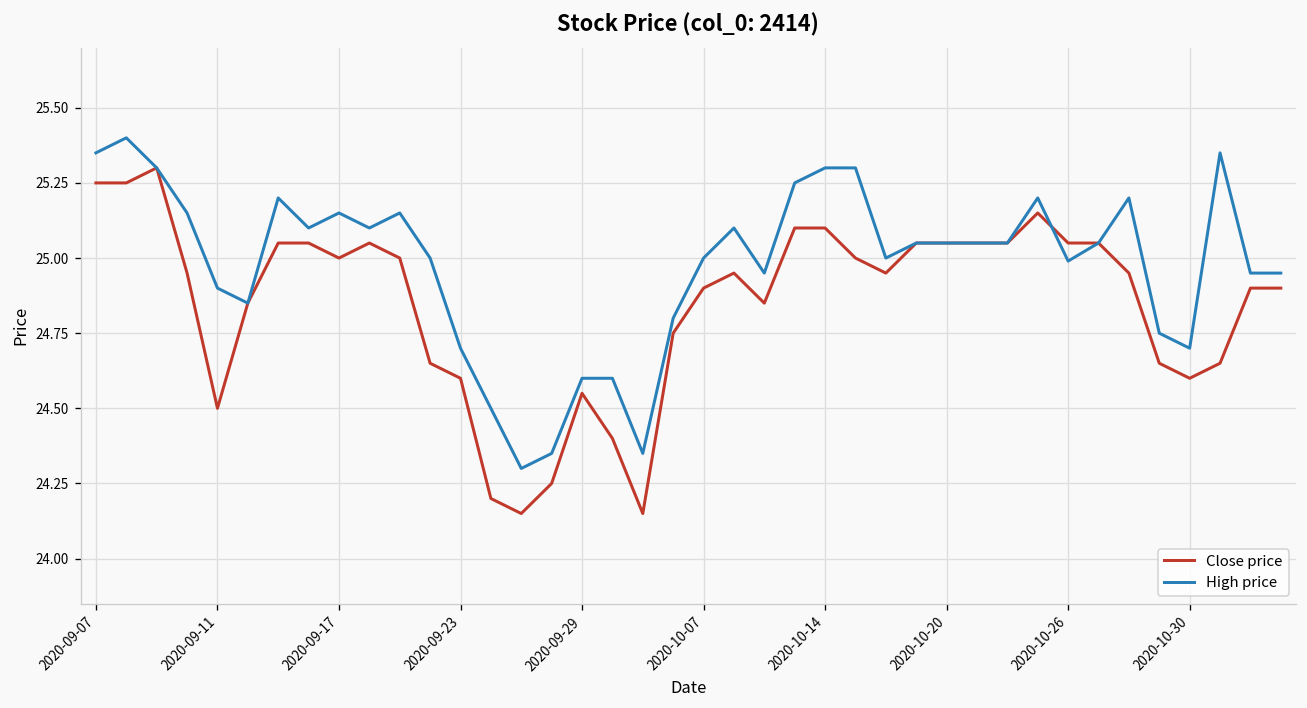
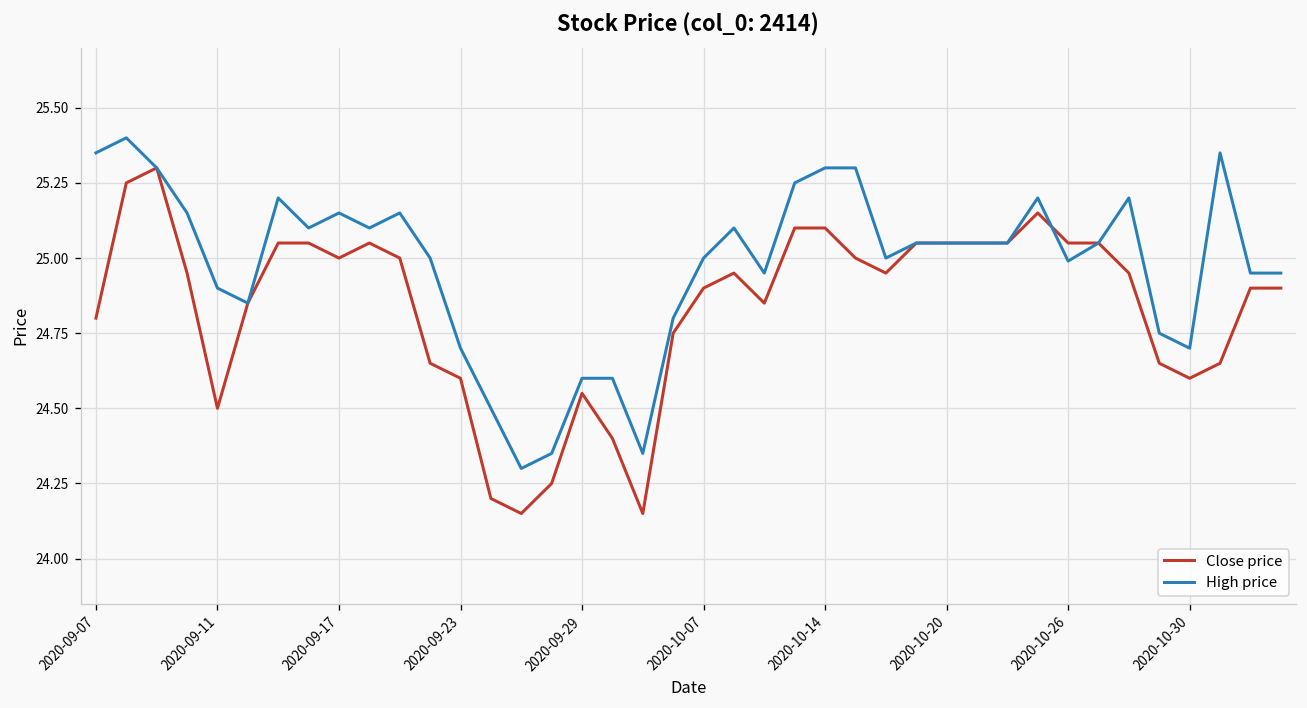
  {
    "Close price": {
-     "2020-09-07": 25.25,
+     "2020-09-07": 24.80,
      "2020-09-11": 24.50,
      "2020-09-17": 25.00,
      "2020-09-23": 24.60,
      "2020-09-29": 24.55,
      "2020-10-07": 24.90,
      "2020-10-14": 25.10,
      "2020-10-26": 25.05,
      "2020-10-30": 24.60
    },
    "High price": {
      "2020-09-07": 25.35,
      "2020-09-11": 24.90,
      "2020-09-17": 25.15,
      "2020-09-23": 24.70,
      "2020-09-29": 24.60,
      "2020-10-07": 25.00,
      "2020-10-14": 25.30,
      "2020-10-26": 24.99,
      "2020-10-30": 24.70
    }
  }
